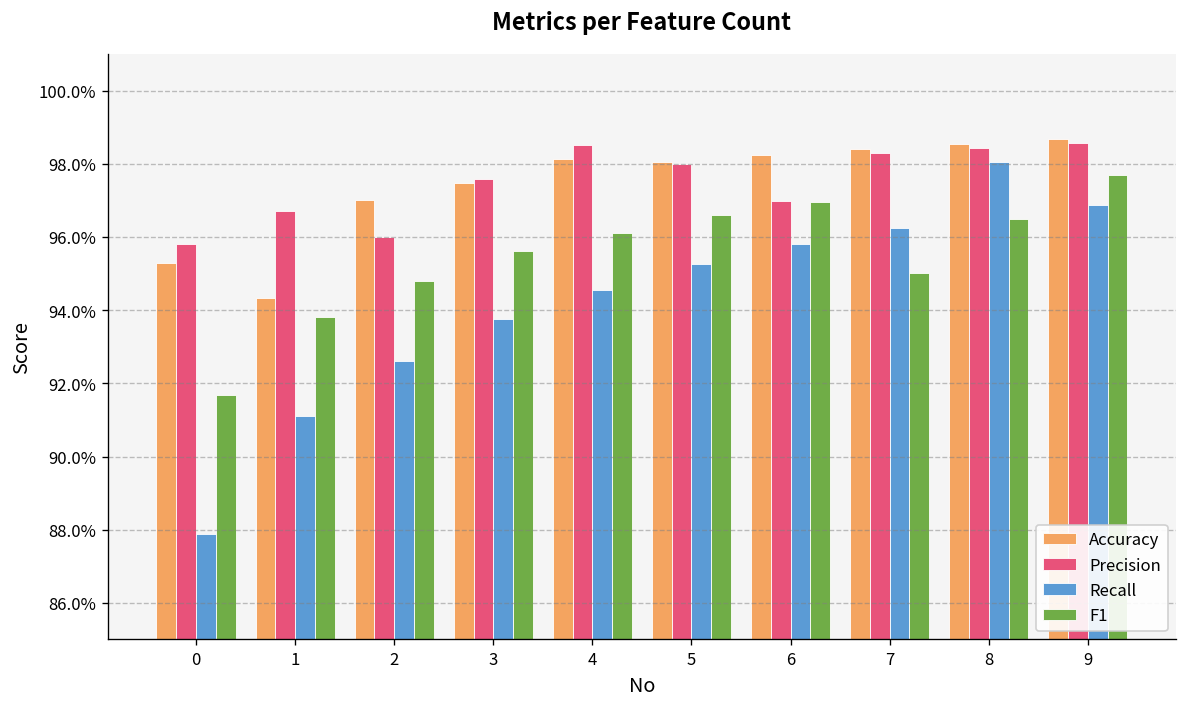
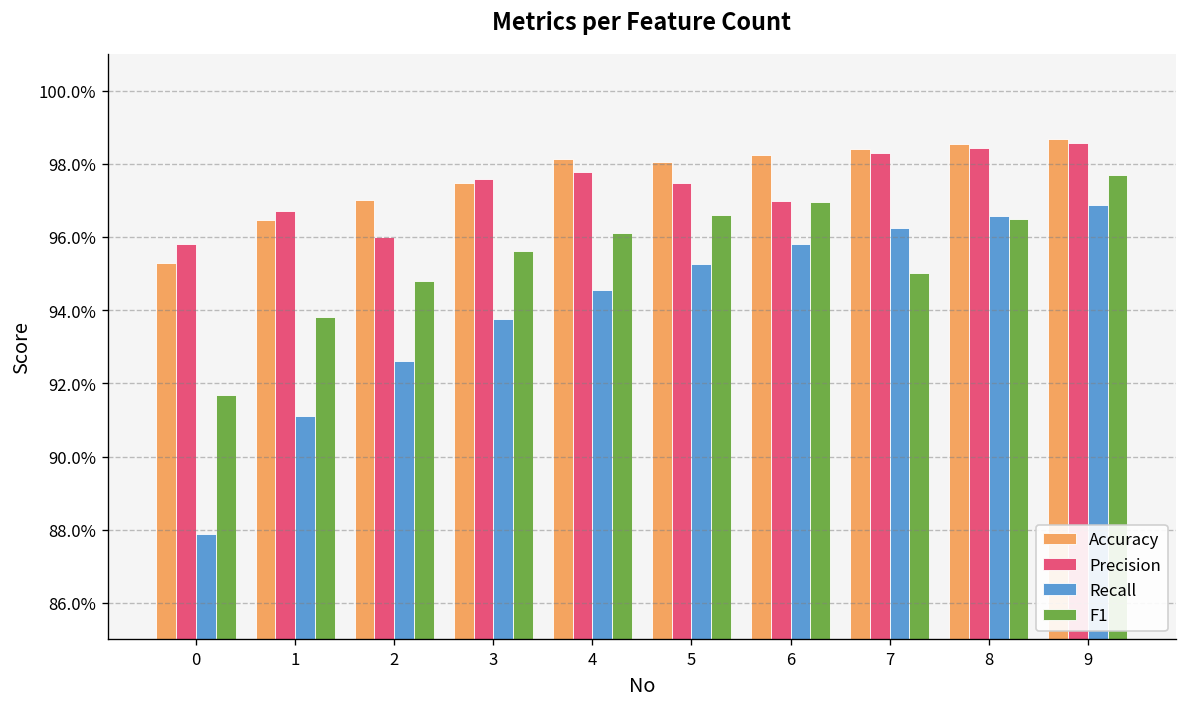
  {
    "Accuracy": {
      "0": "95.3%",
-     "1": "94.3%",
+     "1": "96.5%",
      "2": "97.0%",
      "3": "97.5%",
      "4": "98.1%",
      "5": "98.0%",
      "6": "98.2%",
      "7": "98.4%",
      "8": "98.5%",
      "9": "98.7%"
    },
    "Precision": {
      "0": "95.8%",
      "1": "96.7%",
      "2": "96.0%",
      "3": "97.6%",
-     "4": "98.5%",
-     "5": "98.0%",
+     "4": "97.8%",
+     "5": "97.5%",
      "6": "97.0%",
      "7": "98.3%",
      "8": "98.4%",
      "9": "98.6%"
    },
    "Recall": {
      "0": "87.9%",
      "1": "91.1%",
      "2": "92.6%",
      "3": "93.8%",
      "4": "94.6%",
      "5": "95.3%",
      "6": "95.8%",
      "7": "96.2%",
-     "8": "98.1%",
+     "8": "96.6%",
      "9": "96.9%"
    },
    "F1": {
      "0": "91.7%",
      "1": "93.8%",
      "2": "94.8%",
      "3": "95.6%",
      "4": "96.1%",
      "5": "96.6%",
      "6": "97.0%",
      "7": "95.0%",
      "8": "96.5%",
      "9": "97.7%"
    }
  }
